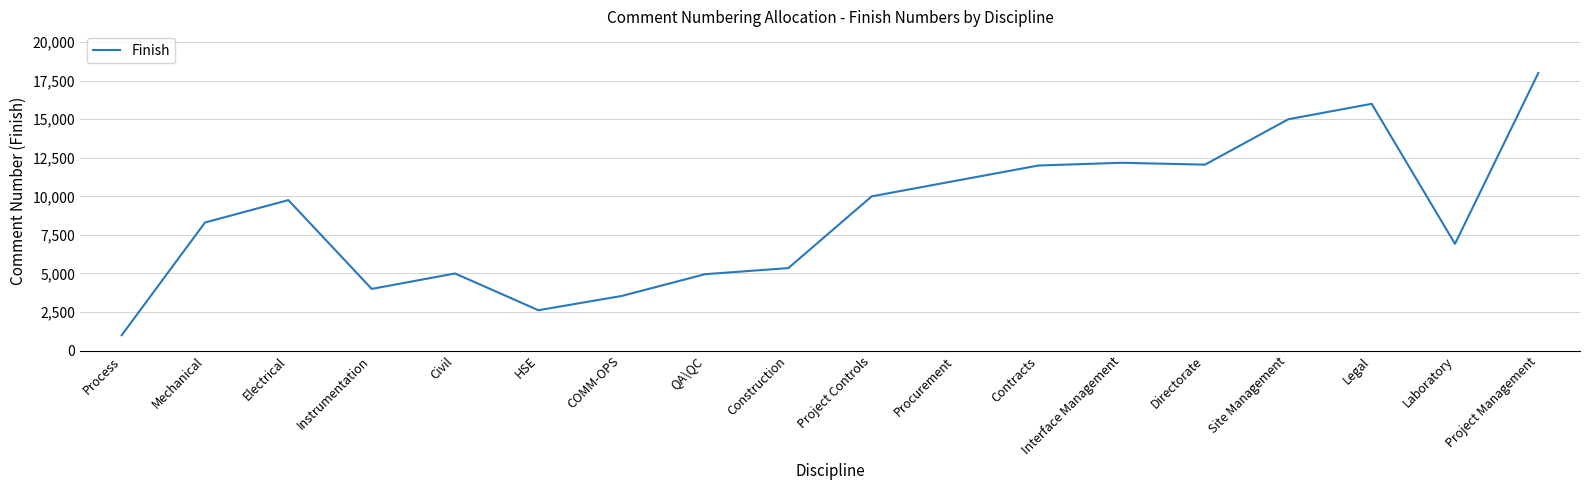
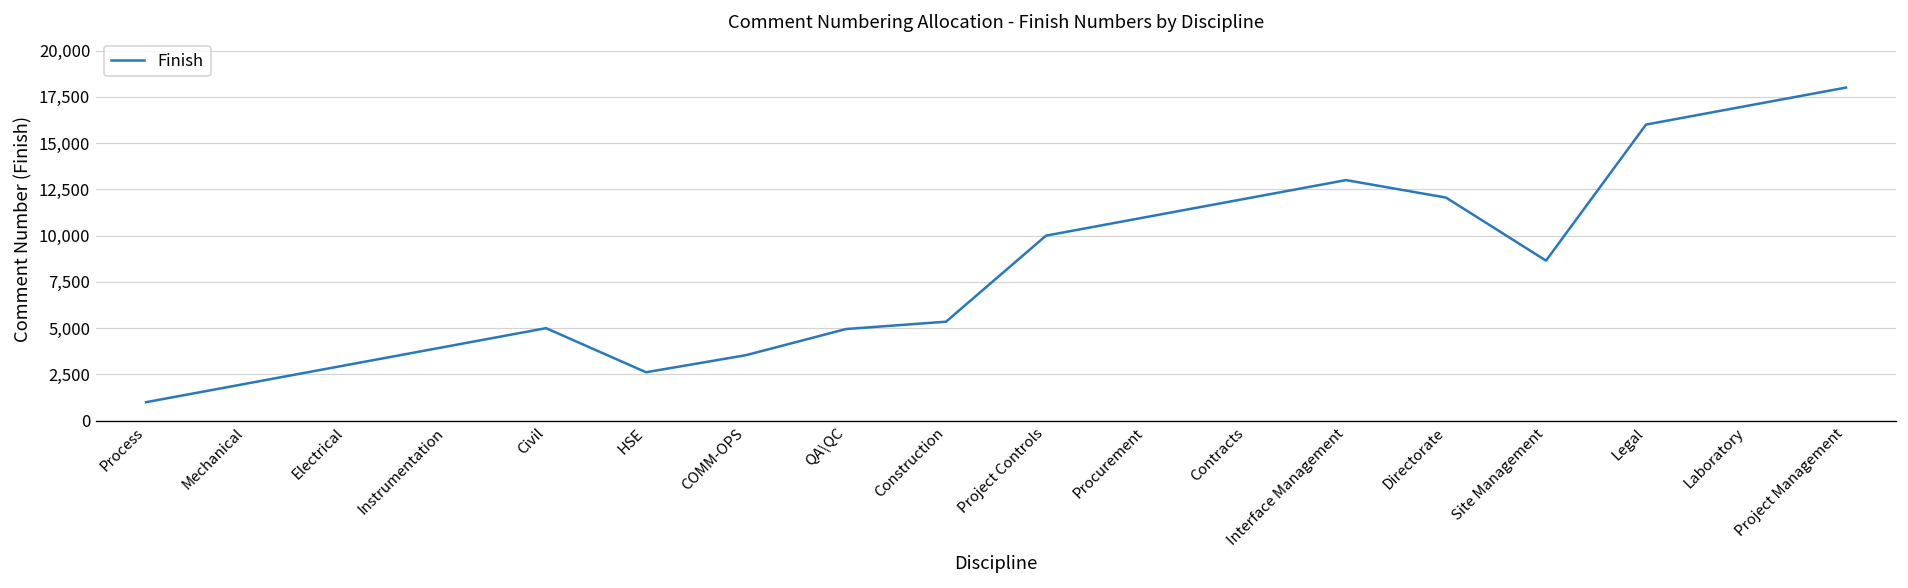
  {
    "Process": "1,000",
-   "Mechanical": "8,300",
-   "Electrical": "9,800",
+   "Mechanical": "2,000",
+   "Electrical": "3,000",
    "Instrumentation": "4,000",
    "Civil": "5,000",
    "HSE": "2,600",
    "COMM-OPS": "3,500",
    "QA\\QC": "5,000",
    "Construction": "5,300",
    "Project Controls": "10,000",
    "Procurement": "11,000",
    "Contracts": "12,000",
-   "Interface Management": "12,200",
+   "Interface Management": "13,000",
    "Directorate": "12,100",
-   "Site Management": "15,000",
+   "Site Management": "8,600",
    "Legal": "16,000",
-   "Laboratory": "6,900",
+   "Laboratory": "17,000",
    "Project Management": "18,000"
  }
